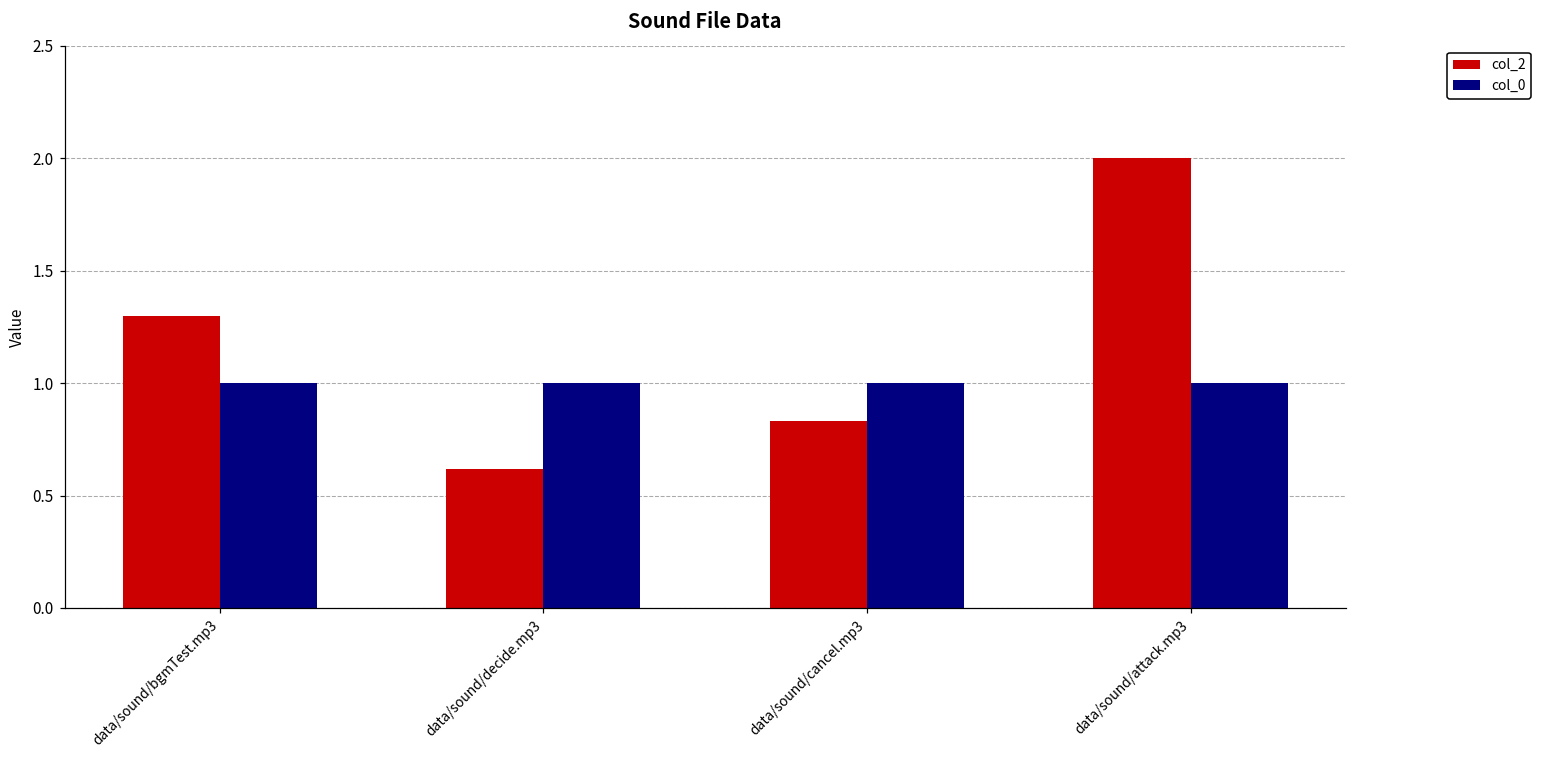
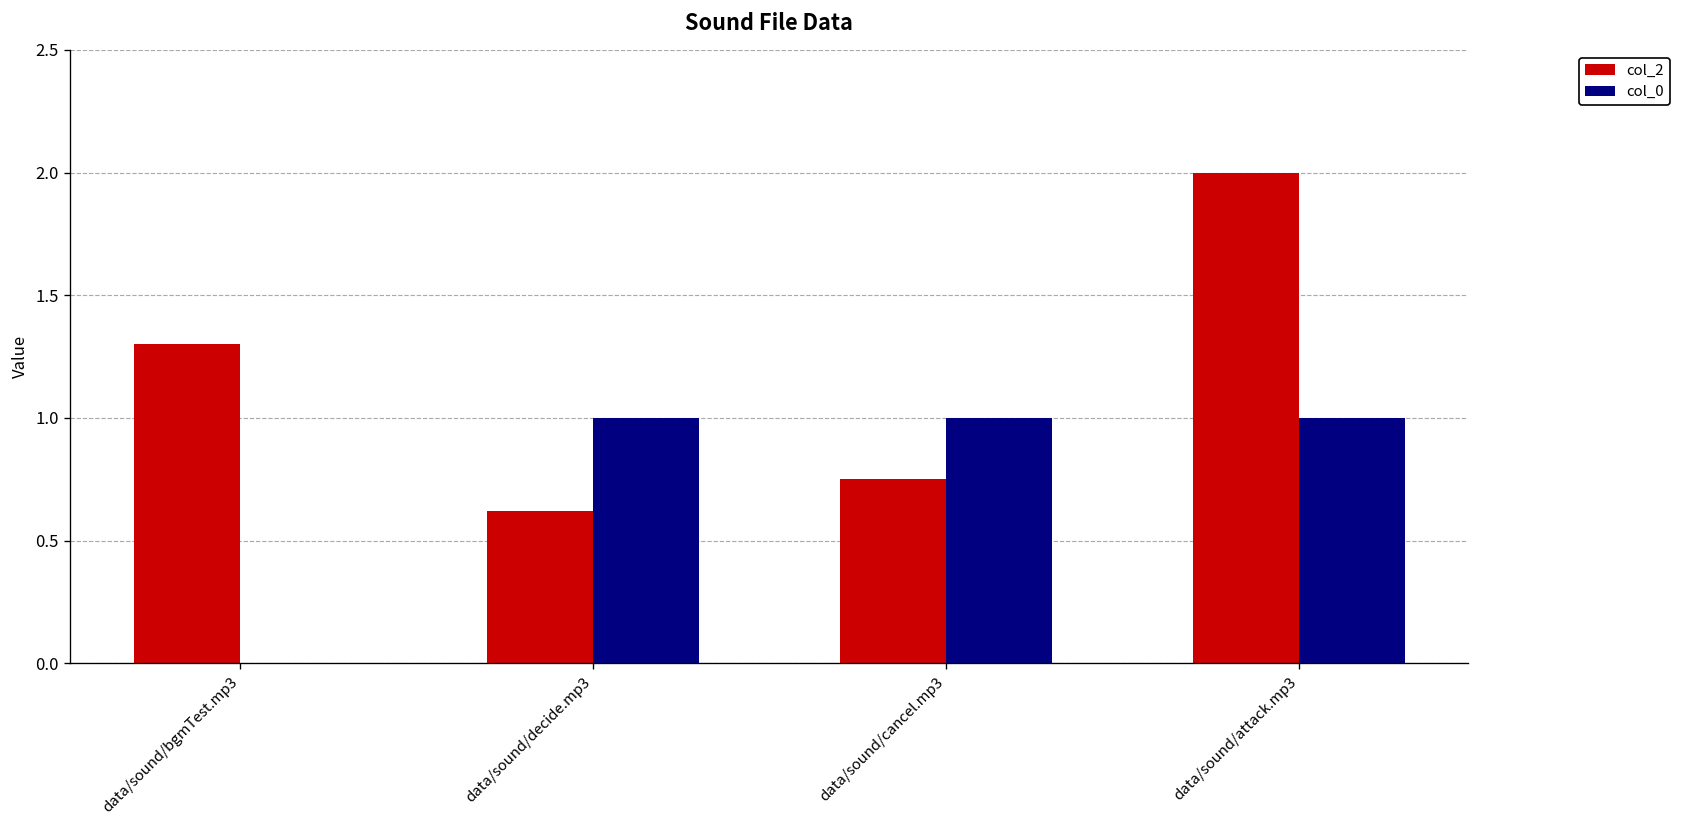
  {
    "col_2": {
      "data/sound/bgmTest.mp3": 1.30,
      "data/sound/decide.mp3": 0.62,
-     "data/sound/cancel.mp3": 0.83,
+     "data/sound/cancel.mp3": 0.75,
      "data/sound/attack.mp3": 2.00
    },
    "col_0": {
-     "data/sound/bgmTest.mp3": 1,
+     "data/sound/bgmTest.mp3": 0,
      "data/sound/decide.mp3": 1,
      "data/sound/cancel.mp3": 1,
      "data/sound/attack.mp3": 1
    }
  }
